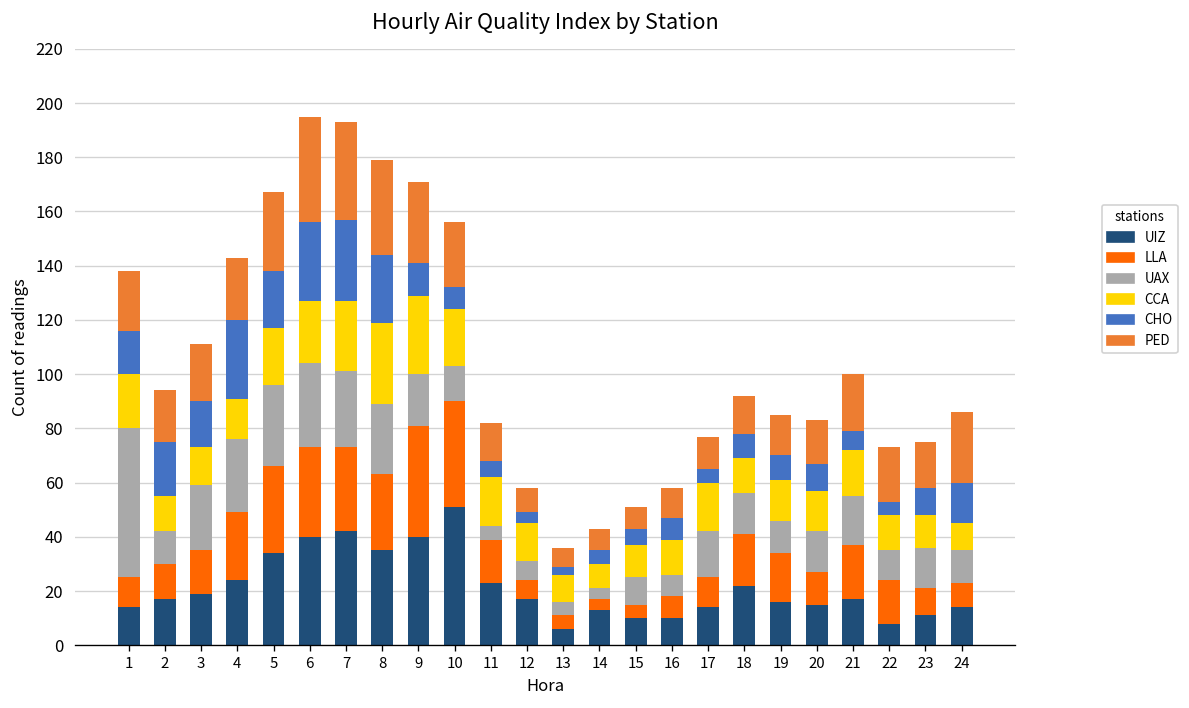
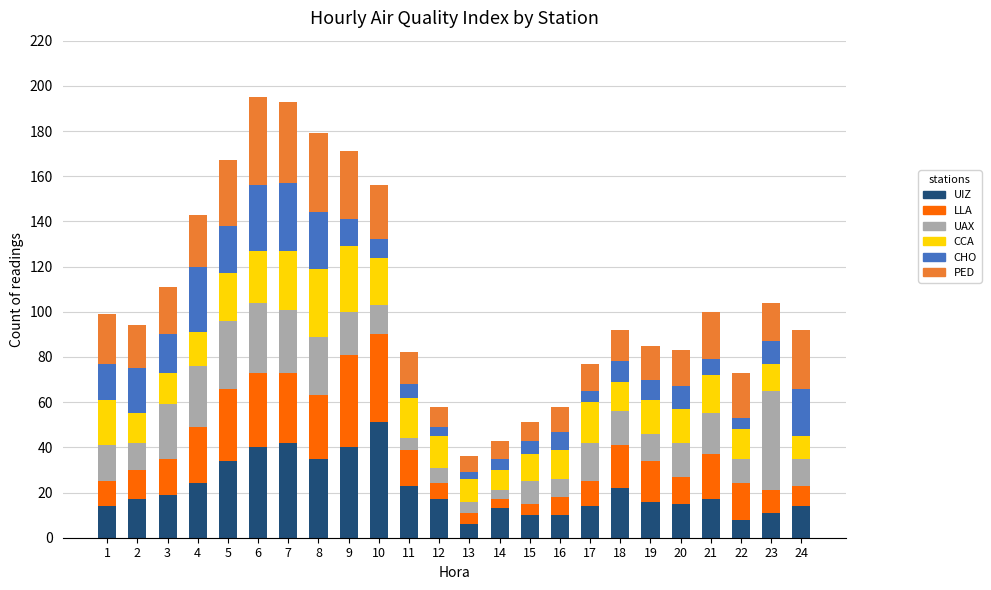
  {
    "UIZ": {
      "1": 14,
      "2": 17,
      "3": 19,
      "4": 24,
      "5": 34,
      "6": 40,
      "7": 42,
      "8": 35,
      "9": 40,
      "10": 51,
      "11": 23,
      "12": 17,
      "13": 6,
      "14": 13,
      "15": 10,
      "16": 10,
      "17": 14,
      "18": 22,
      "19": 16,
      "20": 15,
      "21": 17,
      "22": 8,
      "23": 11,
      "24": 14
    },
    "UAX": {
-     "1": 55,
+     "1": 16,
      "2": 12,
      "3": 24,
      "4": 27,
      "5": 30,
      "6": 31,
      "7": 28,
      "8": 26,
      "9": 19,
      "10": 13,
      "11": 5,
      "12": 7,
      "13": 5,
      "14": 4,
      "15": 10,
      "16": 8,
      "17": 17,
      "18": 15,
      "19": 12,
      "20": 15,
      "21": 18,
      "22": 11,
-     "23": 15,
+     "23": 44,
      "24": 12
    },
    "CCA": {
      "1": 20,
      "2": 13,
      "3": 14,
      "4": 15,
      "5": 21,
      "6": 23,
      "7": 26,
      "8": 30,
      "9": 29,
      "10": 21,
      "11": 18,
      "12": 14,
      "13": 10,
      "14": 9,
      "15": 12,
      "16": 13,
      "17": 18,
      "18": 13,
      "19": 15,
      "20": 15,
      "21": 17,
      "22": 13,
      "23": 12,
      "24": 10
    },
    "CHO": {
      "1": 16,
      "2": 20,
      "3": 17,
      "4": 29,
      "5": 21,
      "6": 29,
      "7": 30,
      "8": 25,
      "9": 12,
      "10": 8,
      "11": 6,
      "12": 4,
      "13": 3,
      "14": 5,
      "15": 6,
      "16": 8,
      "17": 5,
      "18": 9,
      "19": 9,
      "20": 10,
      "21": 7,
      "22": 5,
      "23": 10,
-     "24": 15
+     "24": 21
    }
  }
